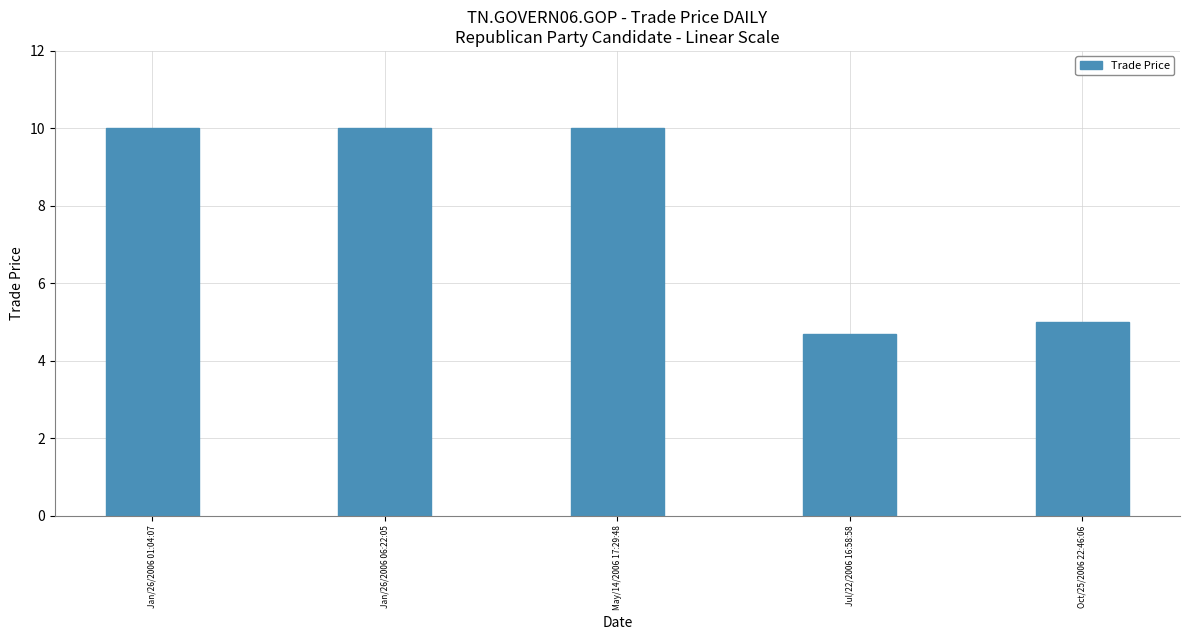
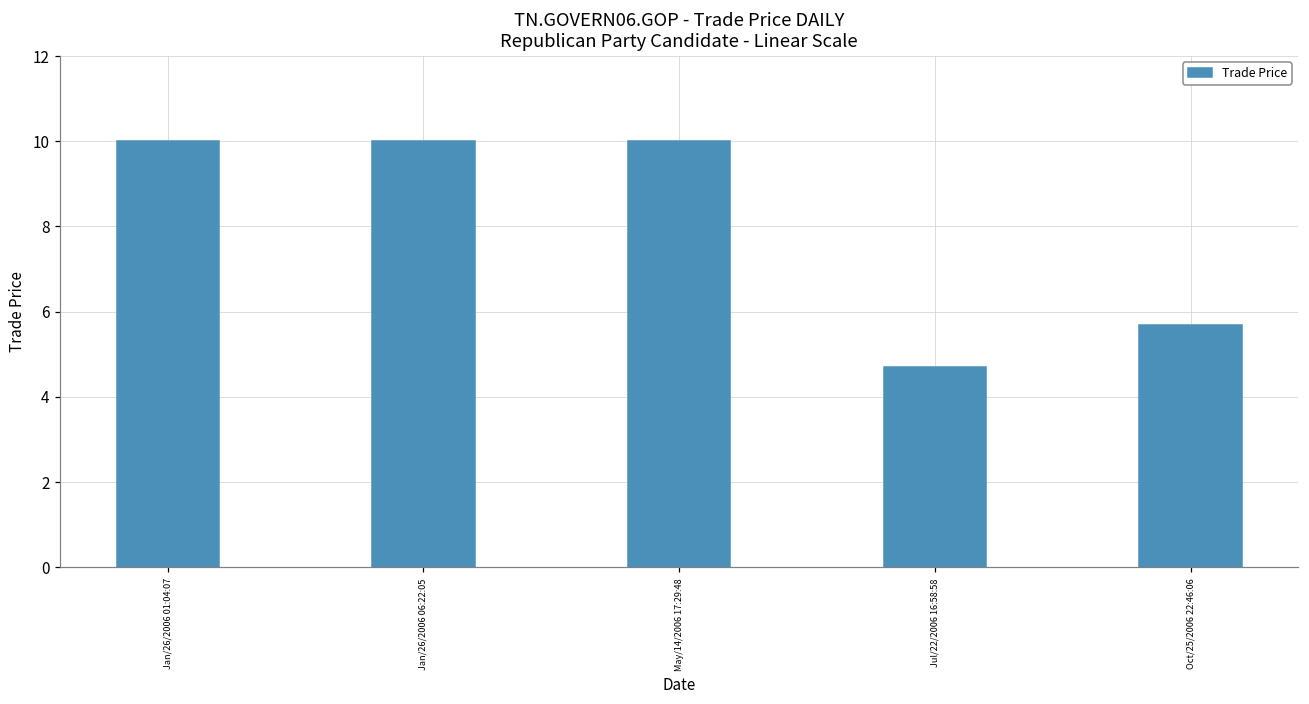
  {
    "Jan/26/2006 01:04:07": 10.0,
    "Jan/26/2006 06:22:05": 10.0,
    "May/14/2006 17:29:48": 10.0,
    "Jul/22/2006 16:58:58": 4.7,
-   "Oct/25/2006 22:46:06": 5.0
+   "Oct/25/2006 22:46:06": 5.7
  }
